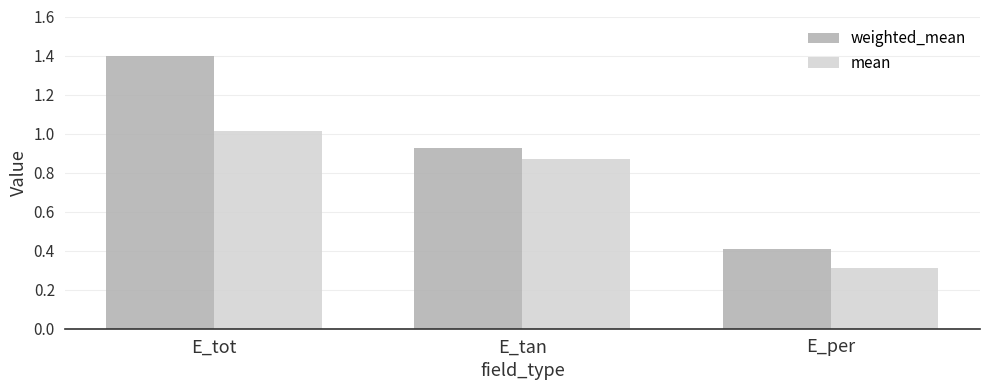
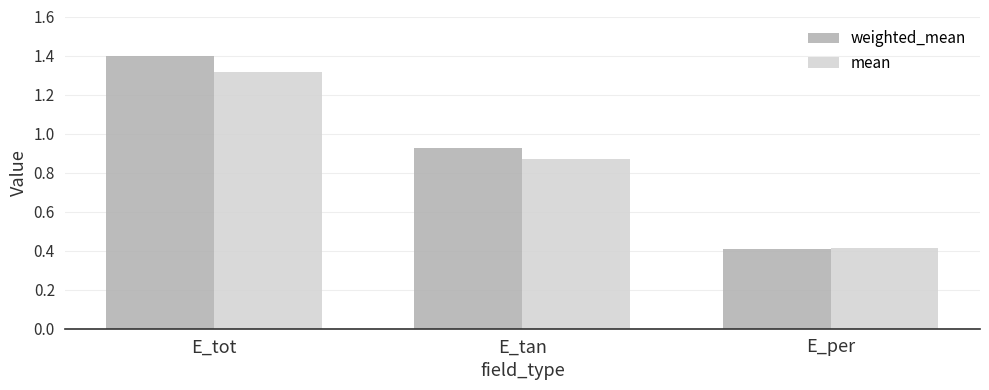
  {
    "weighted_mean": {
      "E_tot": 1.40,
      "E_tan": 0.93,
      "E_per": 0.41
    },
    "mean": {
-     "E_tot": 1.01,
+     "E_tot": 1.32,
      "E_tan": 0.87,
-     "E_per": 0.31
+     "E_per": 0.41
    }
  }
